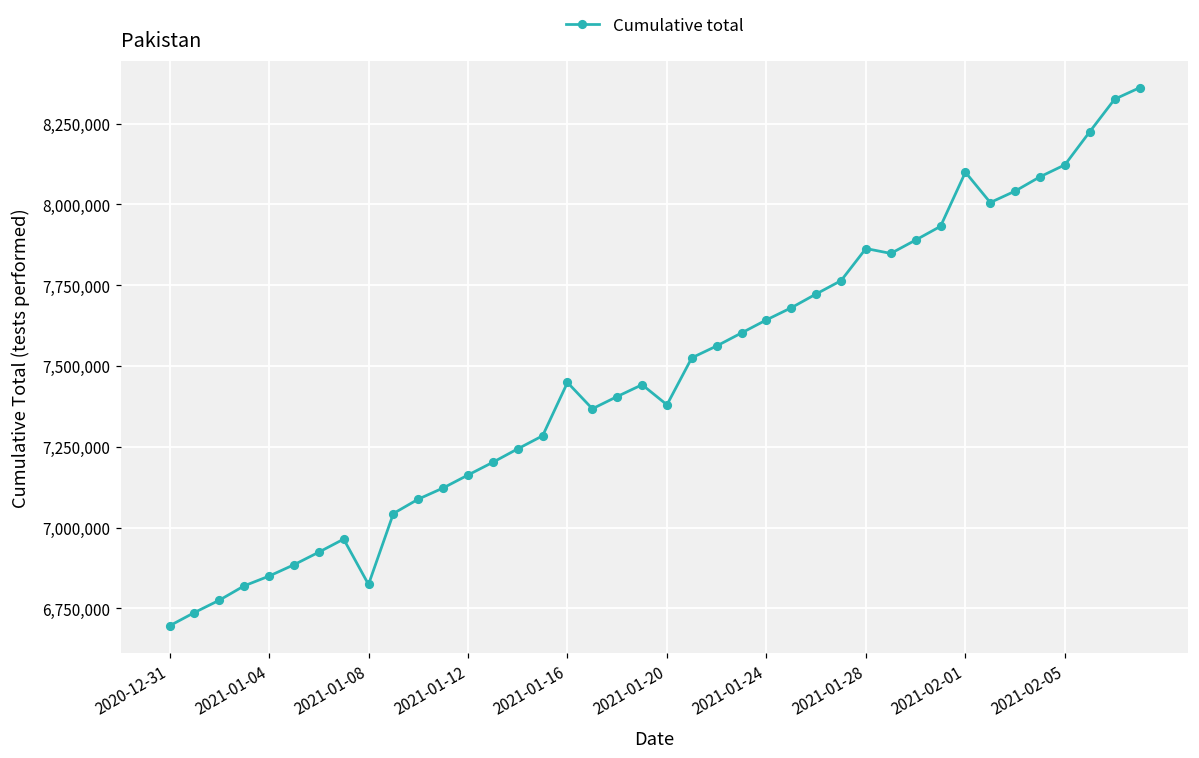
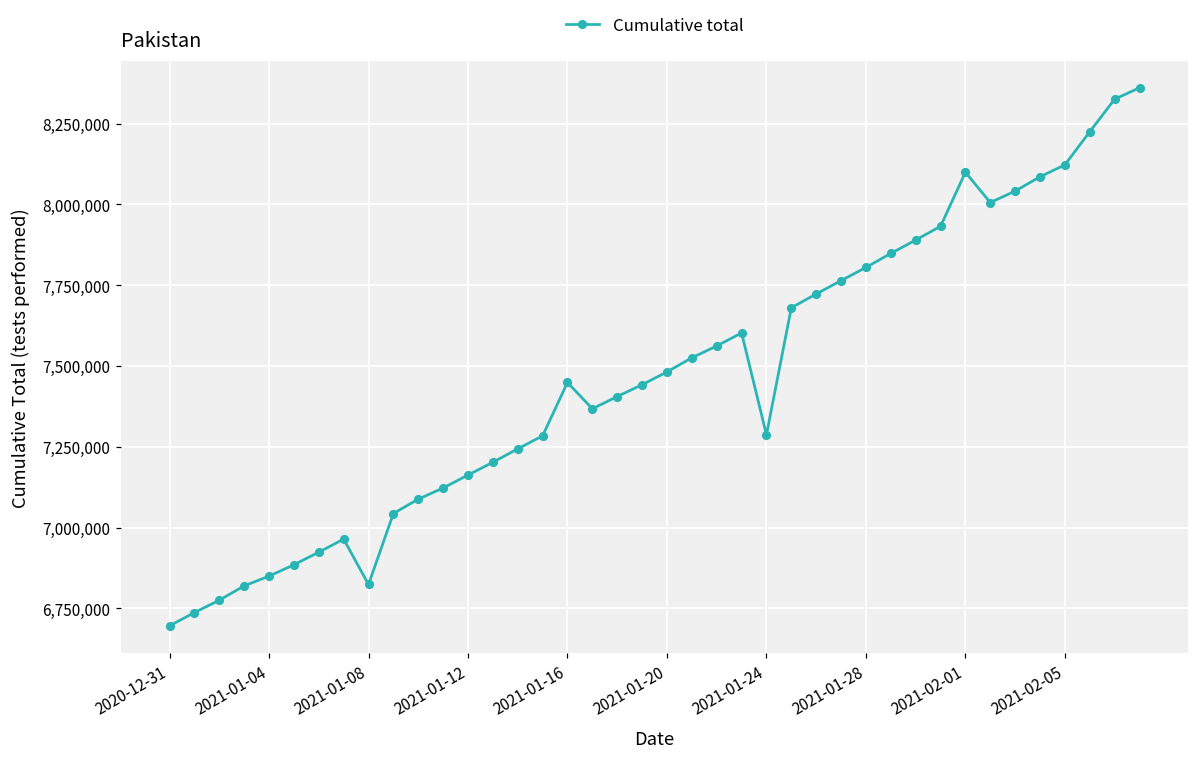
  {
    "2020-12-31": "6,700,000",
    "2021-01-04": "6,850,000",
    "2021-01-08": "6,820,000",
    "2021-01-12": "7,160,000",
    "2021-01-16": "7,450,000",
-   "2021-01-20": "7,380,000",
-   "2021-01-24": "7,640,000",
-   "2021-01-28": "7,860,000",
+   "2021-01-20": "7,480,000",
+   "2021-01-24": "7,290,000",
+   "2021-01-28": "7,800,000",
    "2021-02-01": "8,100,000",
    "2021-02-05": "8,120,000"
  }
